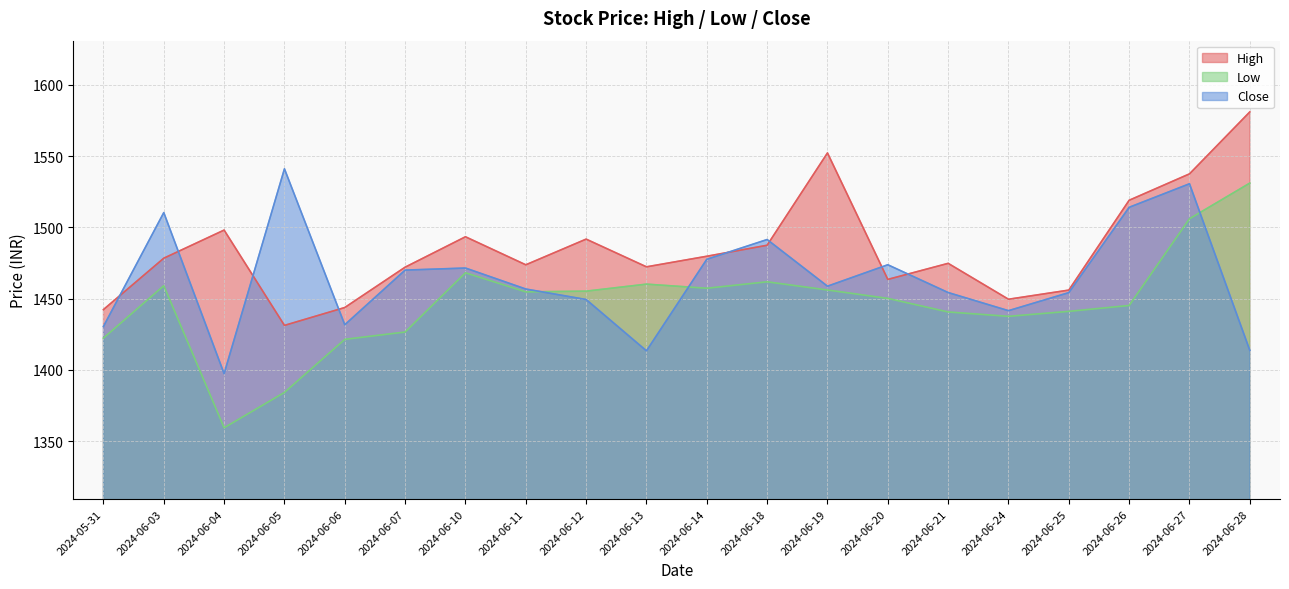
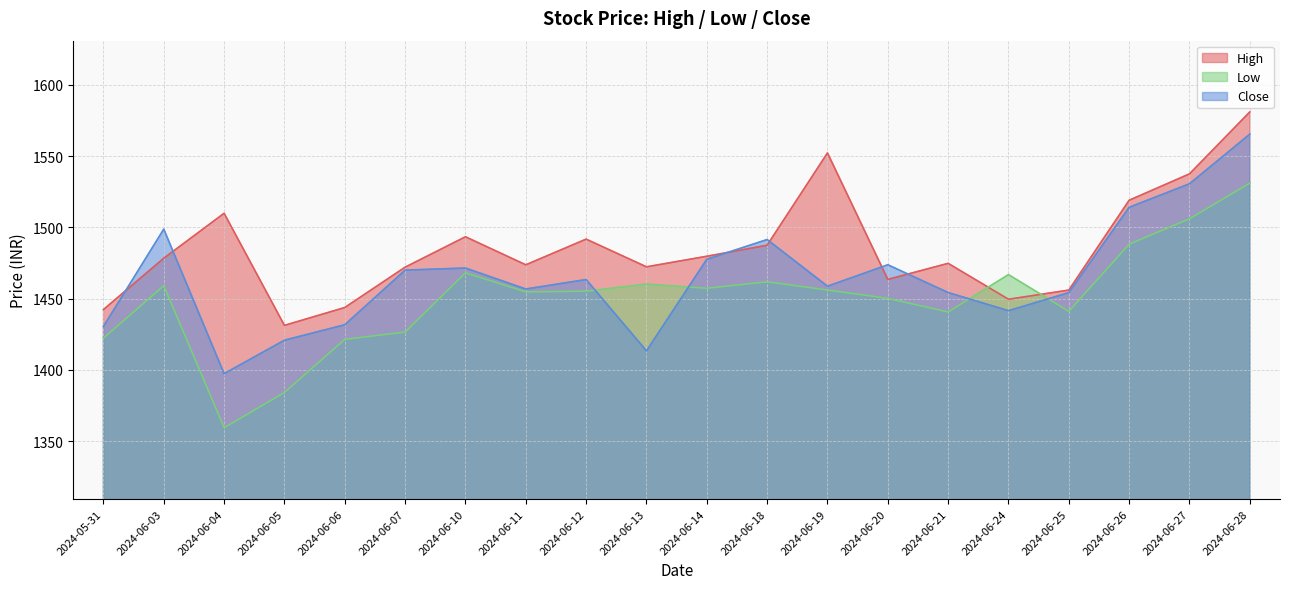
  {
    "High": {
      "2024-05-31": 1442,
      "2024-06-03": 1478,
-     "2024-06-04": 1498,
+     "2024-06-04": 1510,
      "2024-06-05": 1431,
      "2024-06-06": 1444,
      "2024-06-07": 1472,
      "2024-06-10": 1493,
      "2024-06-11": 1474,
      "2024-06-12": 1492,
      "2024-06-13": 1472,
      "2024-06-14": 1480,
      "2024-06-18": 1487,
      "2024-06-19": 1552,
      "2024-06-20": 1463,
      "2024-06-21": 1475,
      "2024-06-24": 1450,
      "2024-06-26": 1519,
      "2024-06-27": 1538,
      "2024-06-28": 1581
    },
    "Low": {
      "2024-05-31": 1422,
      "2024-06-03": 1459,
      "2024-06-04": 1359,
      "2024-06-05": 1384,
      "2024-06-06": 1421,
      "2024-06-07": 1427,
      "2024-06-10": 1468,
      "2024-06-11": 1455,
      "2024-06-12": 1455,
      "2024-06-13": 1460,
      "2024-06-14": 1457,
      "2024-06-18": 1462,
      "2024-06-19": 1456,
      "2024-06-20": 1450,
      "2024-06-21": 1441,
-     "2024-06-24": 1438,
+     "2024-06-24": 1467,
      "2024-06-25": 1441,
-     "2024-06-26": 1445,
+     "2024-06-26": 1488,
      "2024-06-27": 1506,
      "2024-06-28": 1531
    },
    "Close": {
      "2024-05-31": 1430,
-     "2024-06-03": 1510,
+     "2024-06-03": 1499,
      "2024-06-04": 1397,
-     "2024-06-05": 1541,
+     "2024-06-05": 1421,
      "2024-06-06": 1432,
      "2024-06-07": 1470,
      "2024-06-10": 1471,
      "2024-06-11": 1457,
-     "2024-06-12": 1449,
+     "2024-06-12": 1463,
      "2024-06-13": 1413,
      "2024-06-14": 1478,
      "2024-06-18": 1491,
      "2024-06-19": 1459,
      "2024-06-20": 1474,
      "2024-06-21": 1454,
      "2024-06-24": 1441,
      "2024-06-26": 1514,
      "2024-06-27": 1531,
-     "2024-06-28": 1414
+     "2024-06-28": 1565
    }
  }
